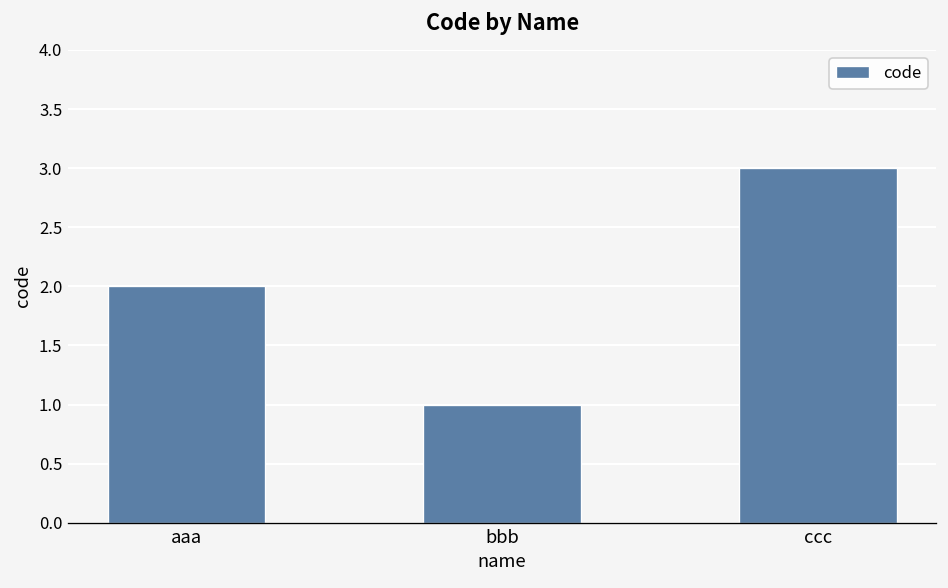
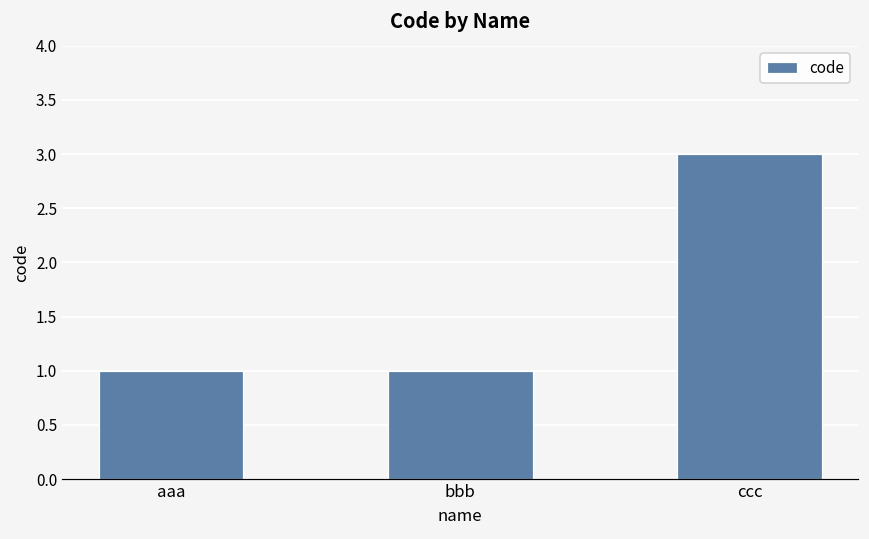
  {
-   "aaa": 2,
+   "aaa": 1,
    "bbb": 1,
    "ccc": 3
  }
